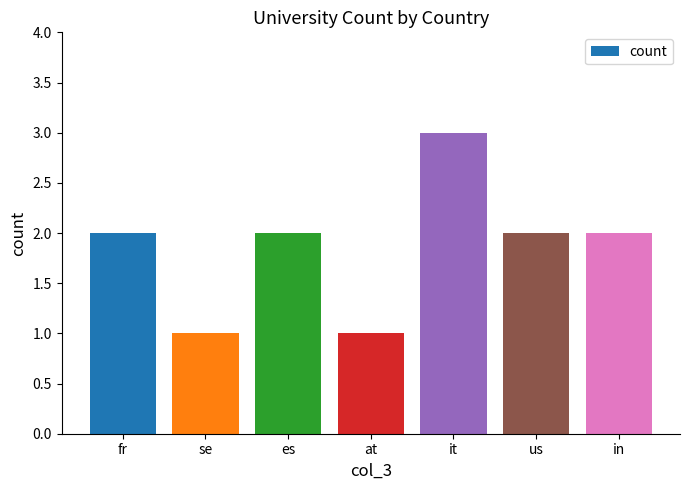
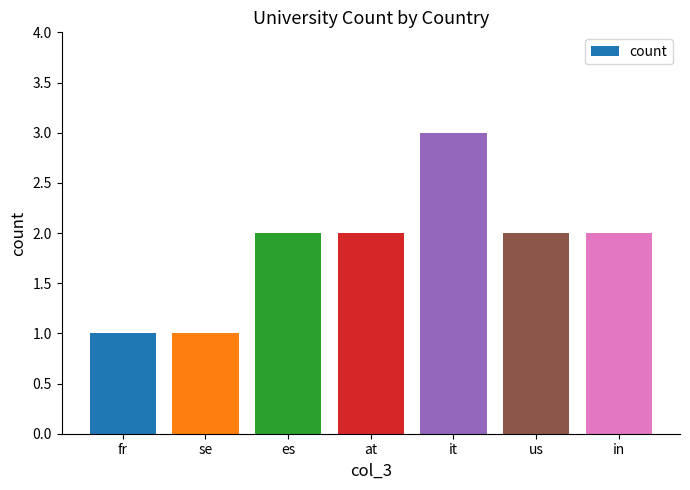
  {
-   "fr": 2,
+   "fr": 1,
    "se": 1,
    "es": 2,
-   "at": 1,
+   "at": 2,
    "it": 3,
    "us": 2,
    "in": 2
  }
